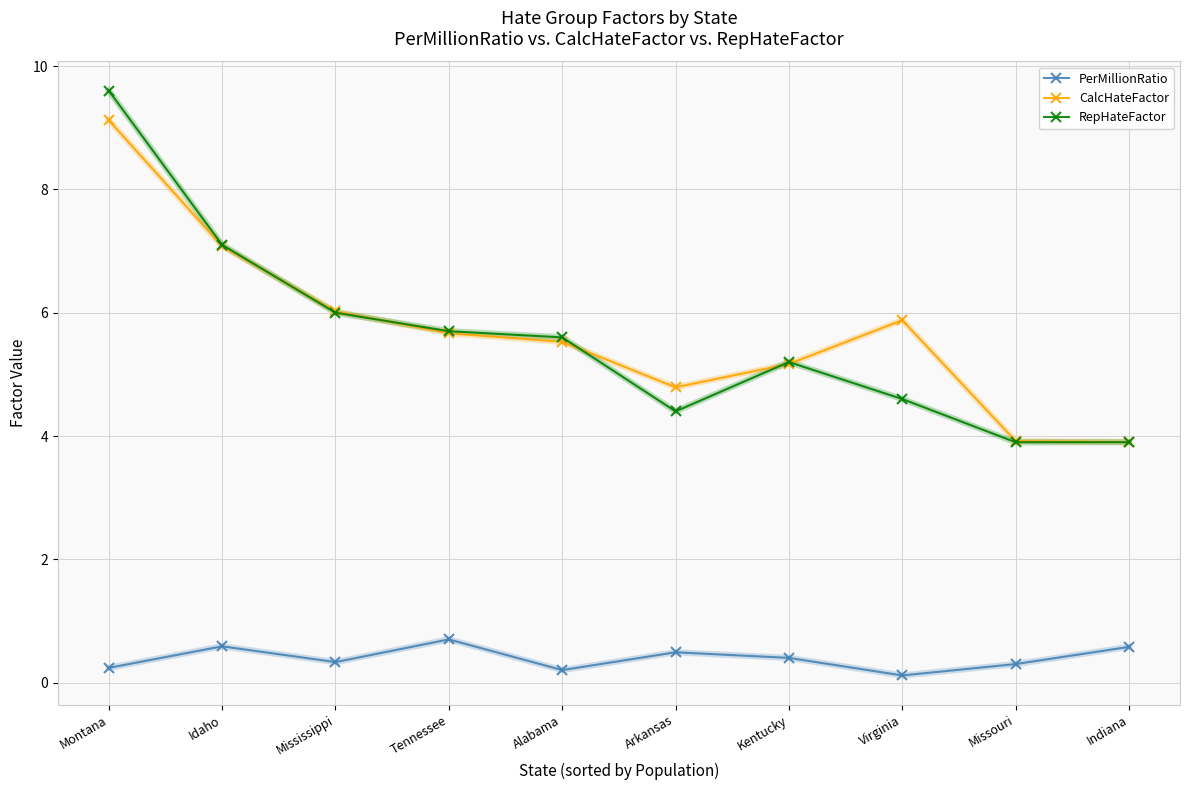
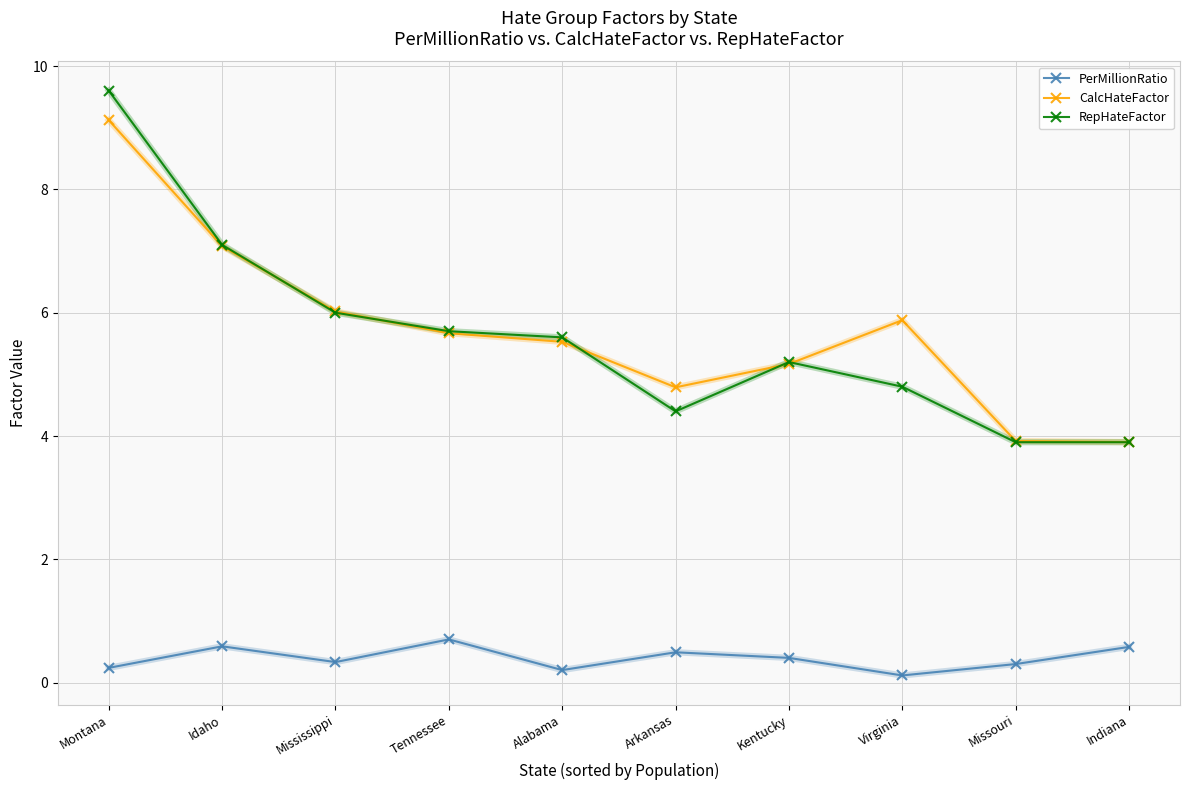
  {
    "PerMillionRatio": {
      "Montana": 0.2,
      "Idaho": 0.6,
      "Mississippi": 0.3,
      "Tennessee": 0.7,
      "Alabama": 0.2,
      "Arkansas": 0.5,
      "Kentucky": 0.4,
      "Virginia": 0.1,
      "Missouri": 0.3,
      "Indiana": 0.6
    },
    "CalcHateFactor": {
      "Montana": 9.1,
      "Alabama": 5.5,
      "Arkansas": 4.8,
      "Virginia": 5.9
    },
    "RepHateFactor": {
      "Montana": 9.6,
      "Alabama": 5.6,
      "Arkansas": 4.4,
-     "Virginia": 4.6
+     "Virginia": 4.8
    }
  }
